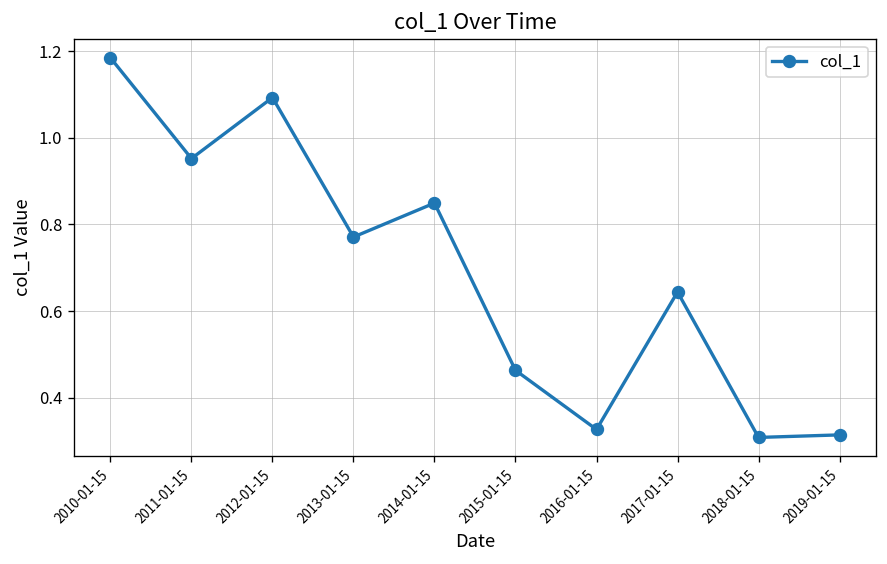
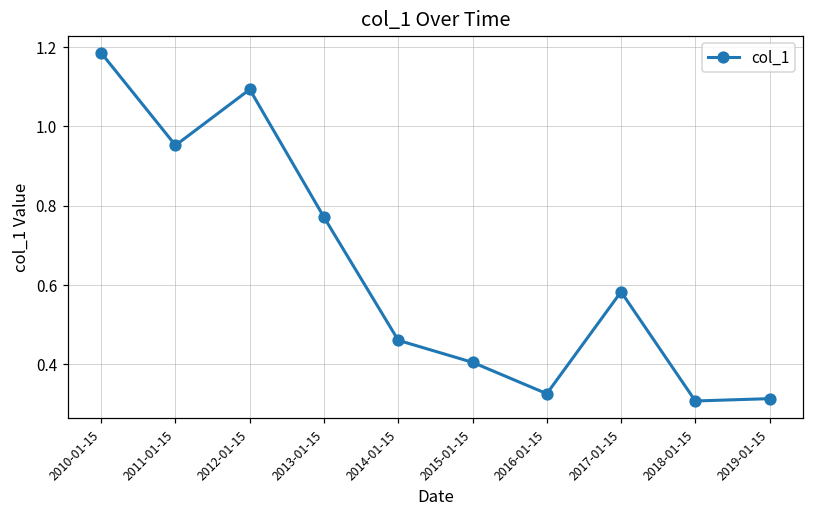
  {
    "2010-01-15": 1.19,
    "2011-01-15": 0.95,
    "2012-01-15": 1.09,
    "2013-01-15": 0.77,
-   "2014-01-15": 0.85,
-   "2015-01-15": 0.46,
+   "2014-01-15": 0.46,
+   "2015-01-15": 0.41,
    "2016-01-15": 0.33,
-   "2017-01-15": 0.64,
+   "2017-01-15": 0.58,
    "2018-01-15": 0.31,
    "2019-01-15": 0.31
  }
